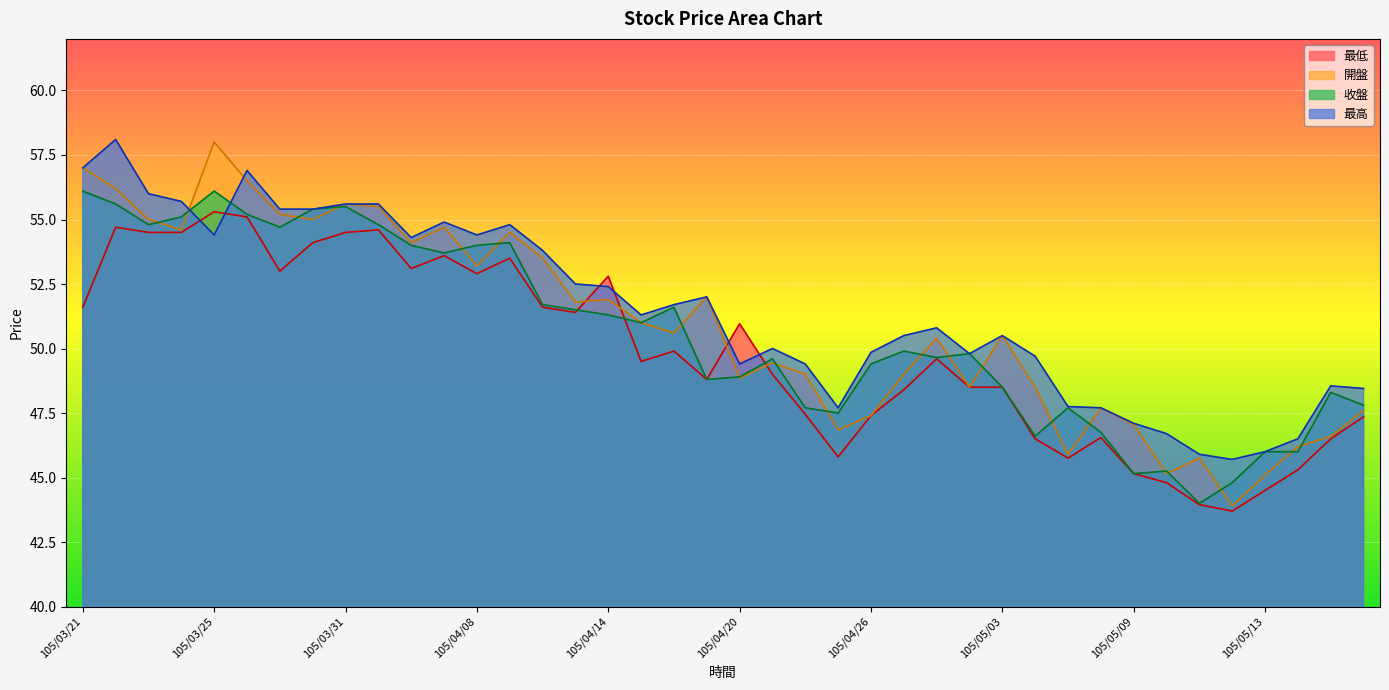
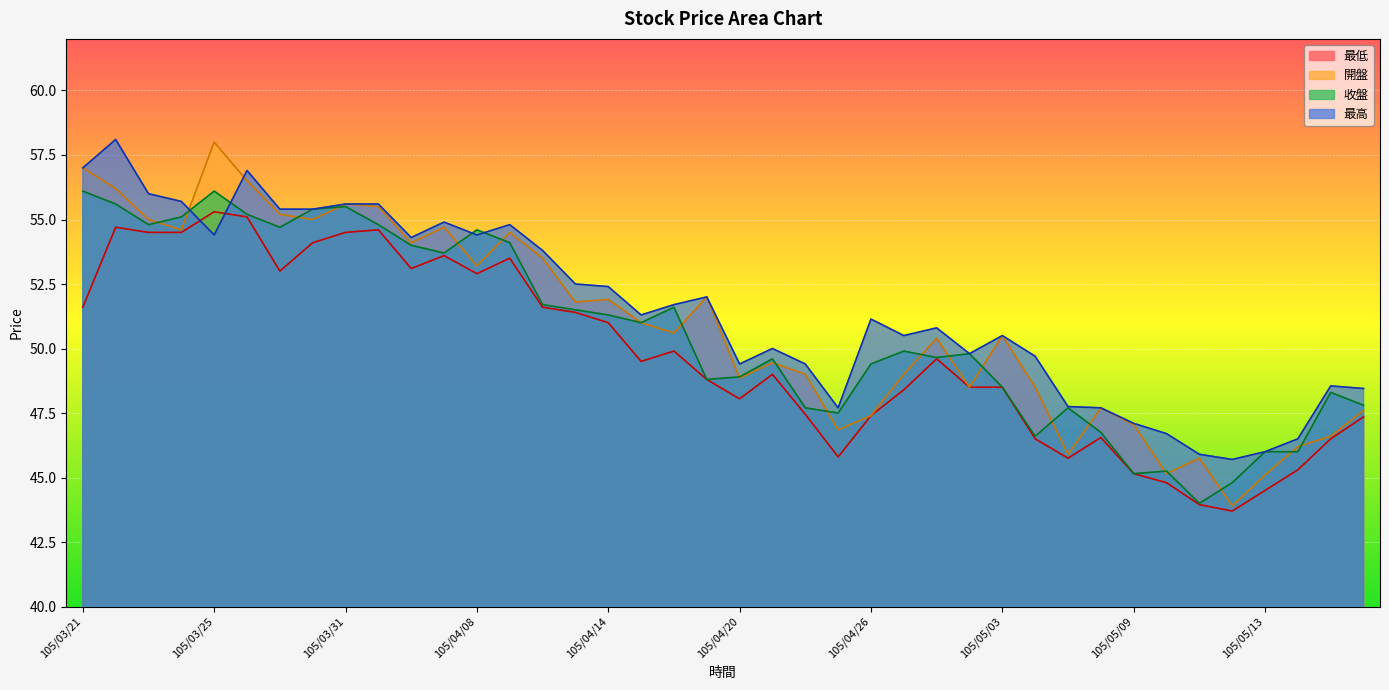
  {
    "最低": {
      "105/03/21": 51.6,
      "105/03/25": 55.3,
      "105/03/31": 54.5,
      "105/04/08": 52.9,
-     "105/04/14": 52.8,
-     "105/04/20": 51.0,
+     "105/04/14": 51.0,
+     "105/04/20": 48.1,
      "105/05/13": 44.5
    },
    "開盤": {
      "105/03/25": 58.0,
      "105/04/08": 53.2,
      "105/04/14": 51.9,
      "105/05/13": 45.1
    },
    "收盤": {
      "105/03/21": 56.1,
      "105/03/25": 56.1,
      "105/03/31": 55.5,
-     "105/04/08": 54.0,
+     "105/04/08": 54.6,
      "105/04/14": 51.3,
      "105/04/26": 49.4
    },
    "最高": {
      "105/03/25": 54.4,
      "105/04/08": 54.4,
      "105/04/14": 52.4,
      "105/04/20": 49.4,
-     "105/04/26": 49.9
+     "105/04/26": 51.1
    }
  }
